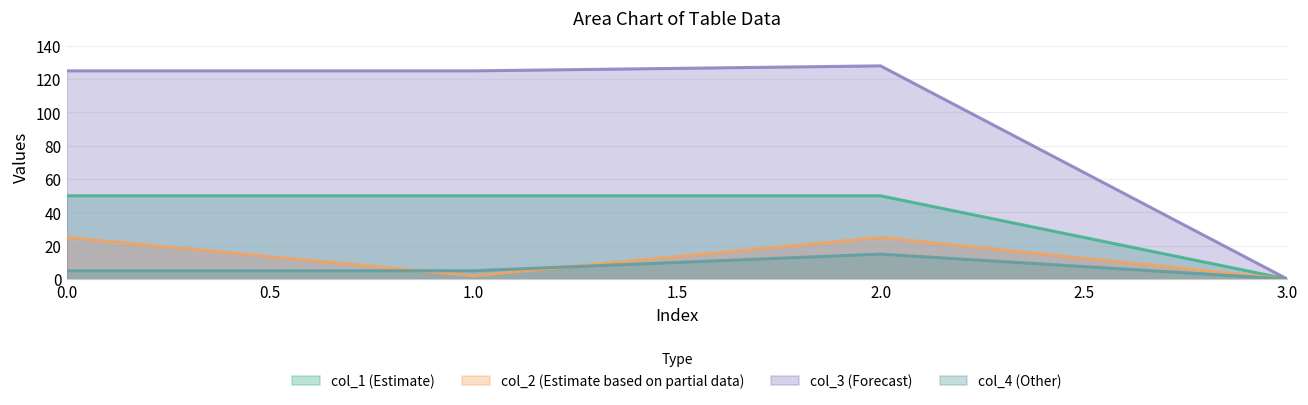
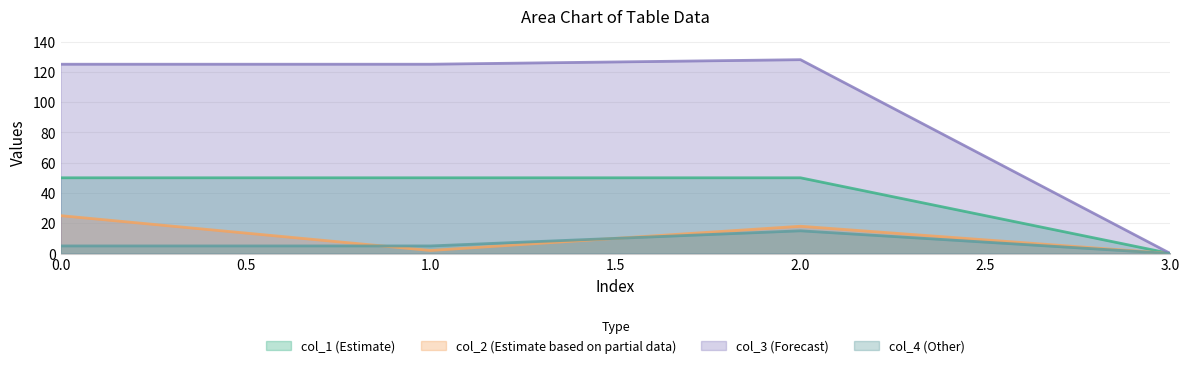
  {
    "col_2 (Estimate based on partial data)": {
      "0.0": 25,
      "1.0": 2,
-     "2.0": 25
+     "2.0": 18
    }
  }
